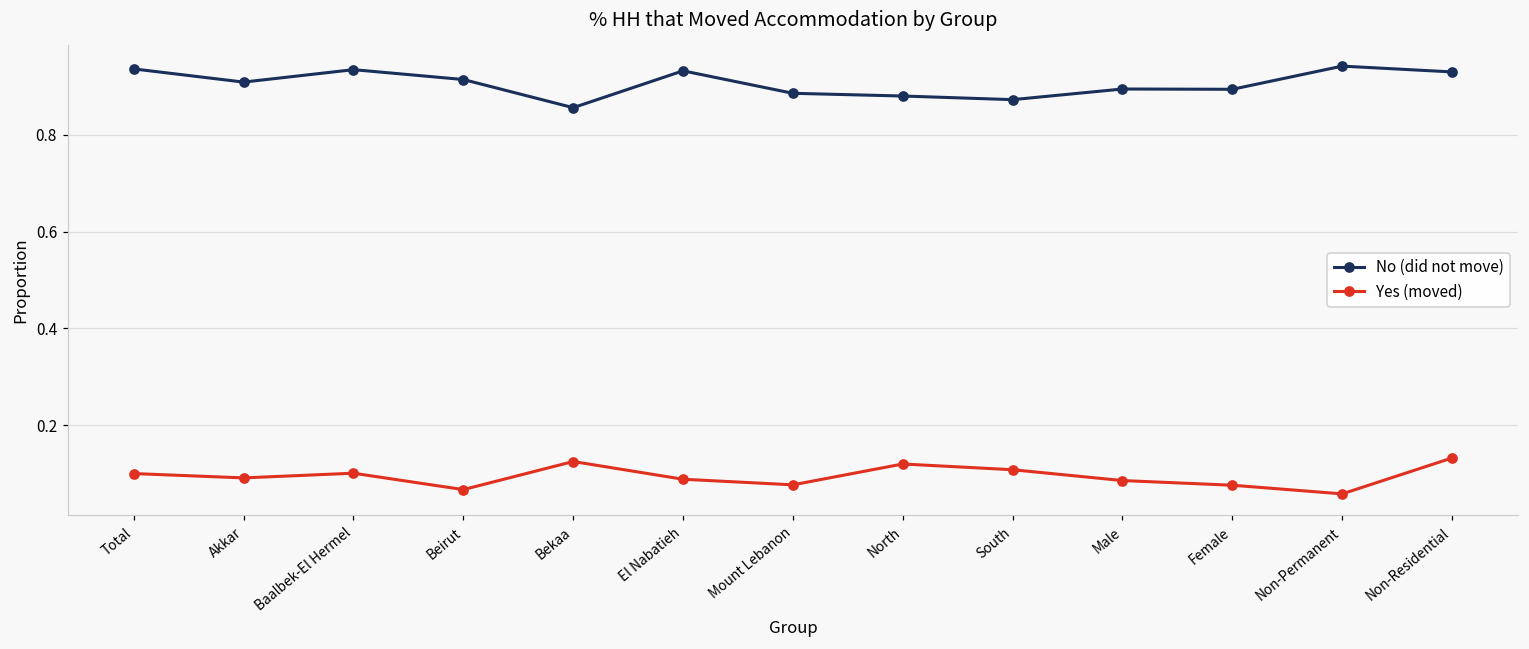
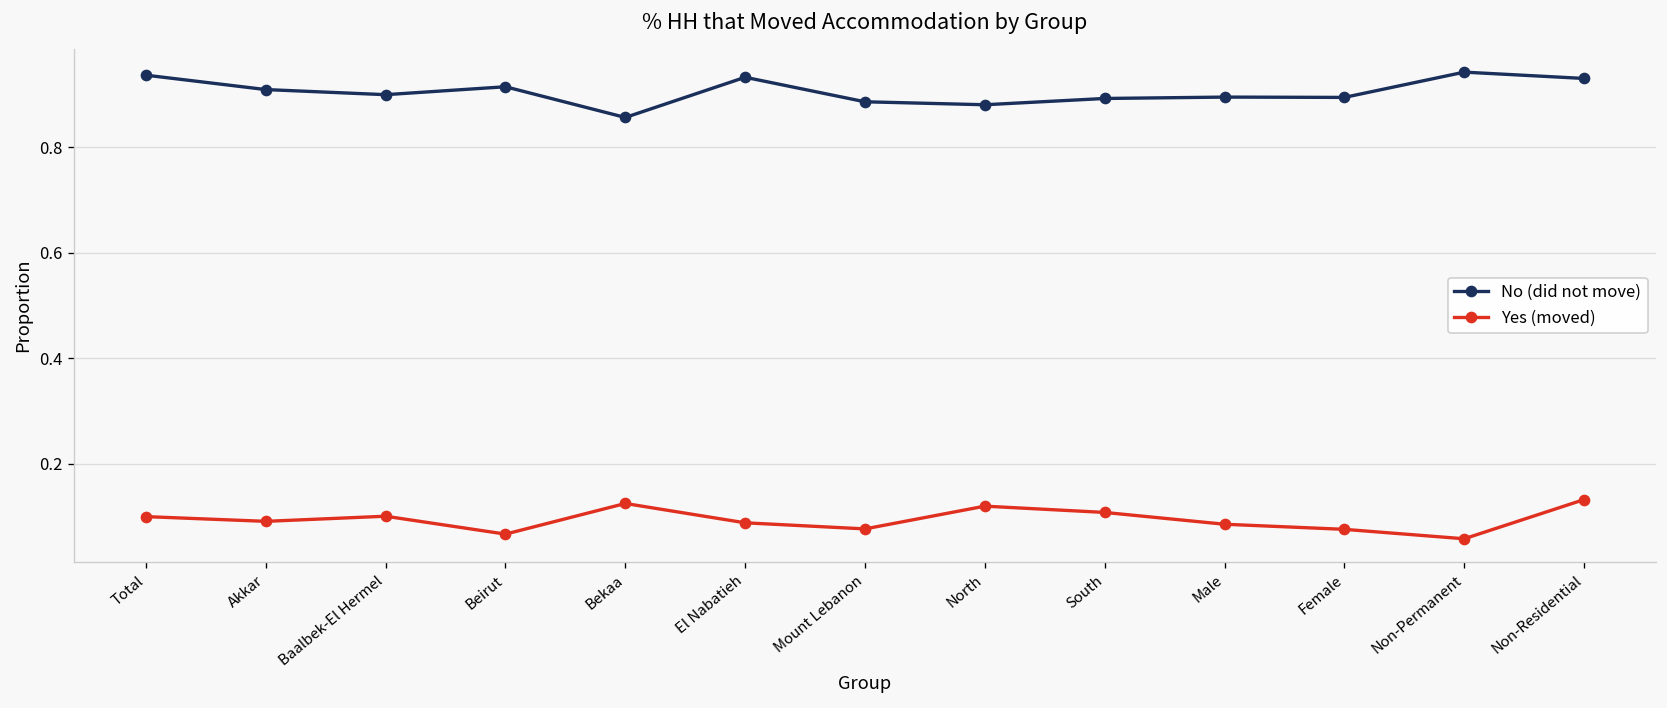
  {
    "No (did not move)": {
      "Total": 0.94,
      "Akkar": 0.91,
-     "Baalbek-El Hermel": 0.93,
+     "Baalbek-El Hermel": 0.90,
      "Beirut": 0.91,
      "Bekaa": 0.86,
      "El Nabatieh": 0.93,
      "Mount Lebanon": 0.89,
      "North": 0.88,
-     "South": 0.87,
+     "South": 0.89,
      "Male": 0.89,
      "Female": 0.89,
      "Non-Permanent": 0.94,
      "Non-Residential": 0.93
    },
    "Yes (moved)": {
      "Total": 0.10,
      "Akkar": 0.09,
      "Baalbek-El Hermel": 0.10,
      "Beirut": 0.07,
      "Bekaa": 0.12,
      "El Nabatieh": 0.09,
      "Mount Lebanon": 0.08,
      "North": 0.12,
      "South": 0.11,
      "Male": 0.09,
      "Female": 0.08,
      "Non-Permanent": 0.06,
      "Non-Residential": 0.13
    }
  }
